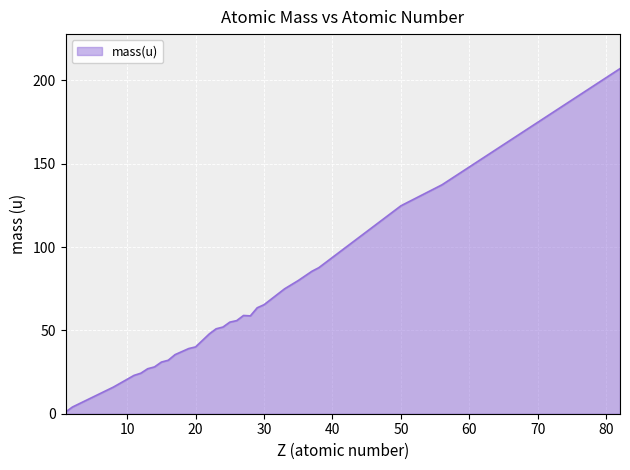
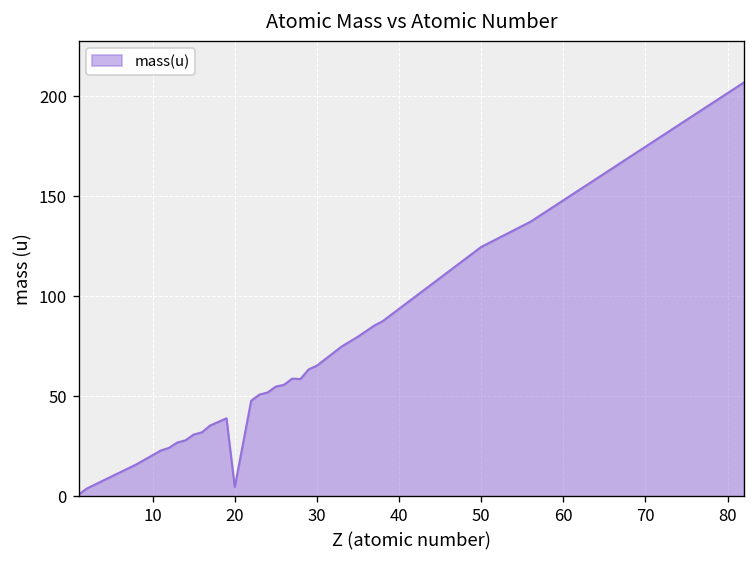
  {
-   "20": 40,
+   "20": 5,
    "30": 65,
    "50": 125
  }
